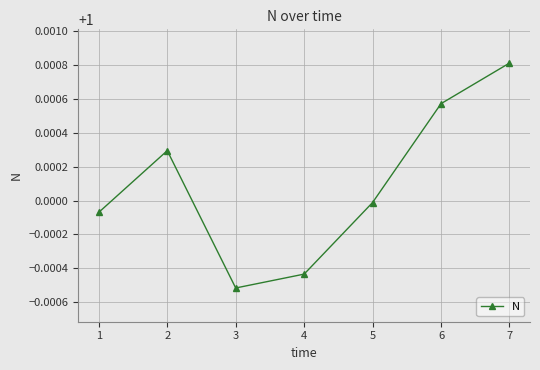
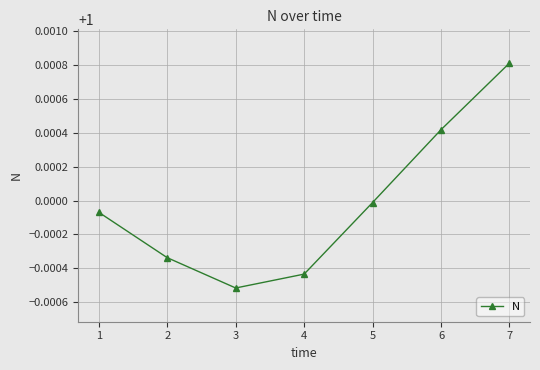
  {
    "1": 0.99993,
-   "2": 1.00029,
+   "2": 0.99966,
    "3": 0.99948,
    "4": 0.99957,
    "5": 0.99999,
-   "6": 1.00057,
+   "6": 1.00042,
    "7": 1.00081
  }
